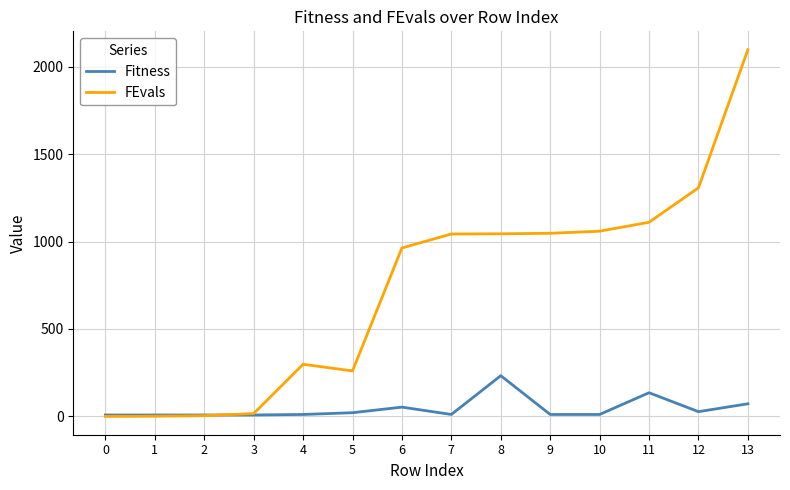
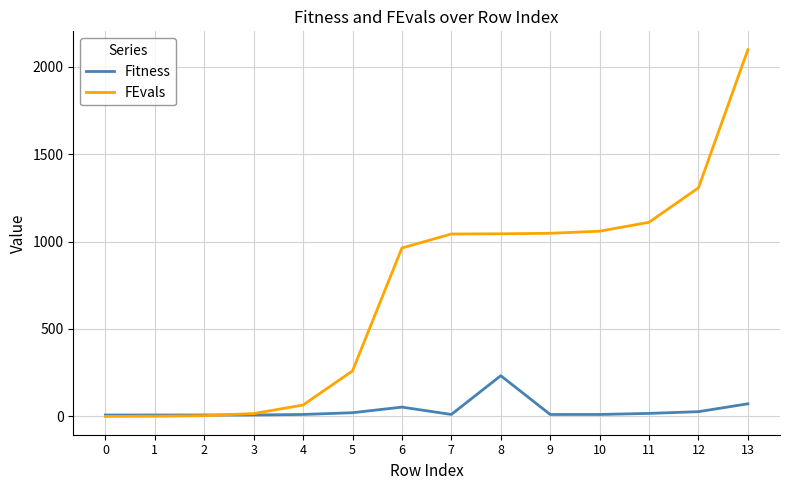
  {
    "Fitness": {
      "4": 10,
      "5": 20,
      "6": 50,
      "7": 10,
      "8": 230,
      "9": 10,
      "10": 10,
-     "11": 140,
+     "11": 20,
      "12": 30,
      "13": 70
    },
    "FEvals": {
-     "4": 300,
+     "4": 70,
      "5": 260,
      "6": 960,
      "7": 1040,
      "8": 1040,
      "9": 1050,
      "10": 1060,
      "11": 1110,
      "12": 1310,
      "13": 2100
    }
  }
